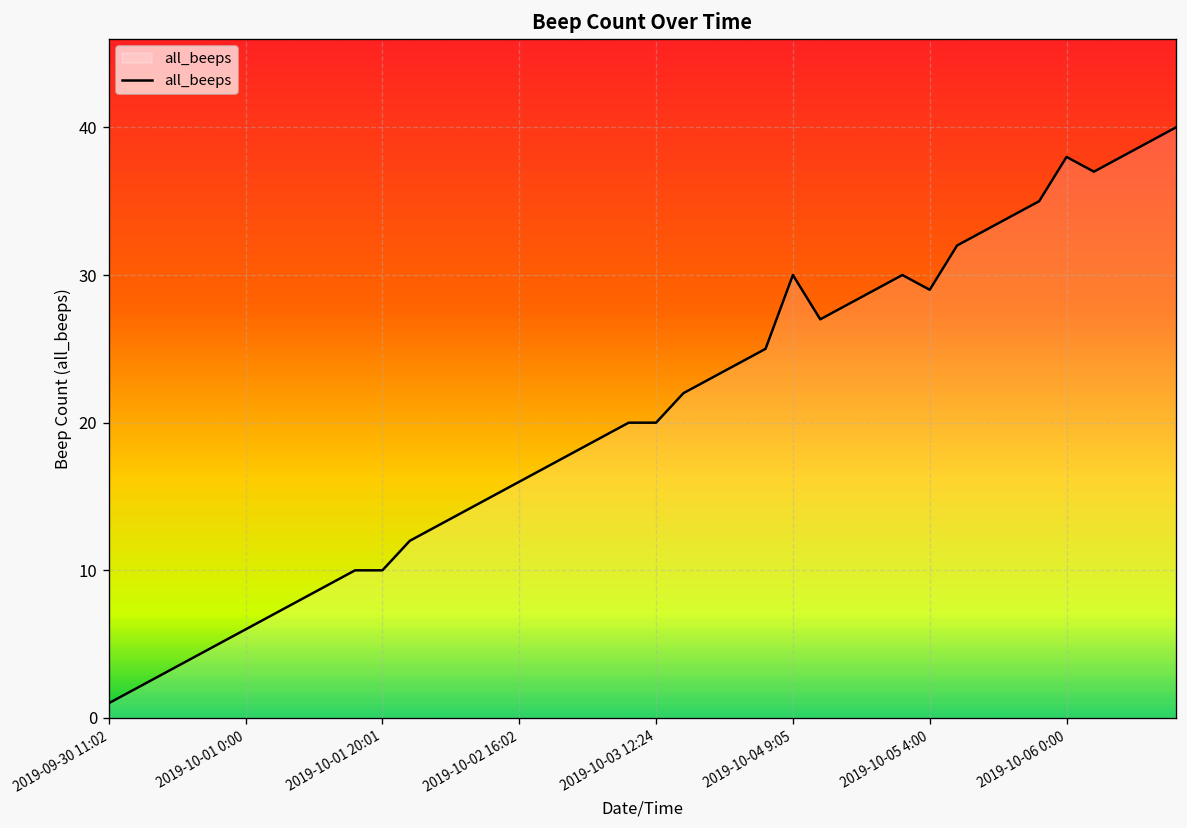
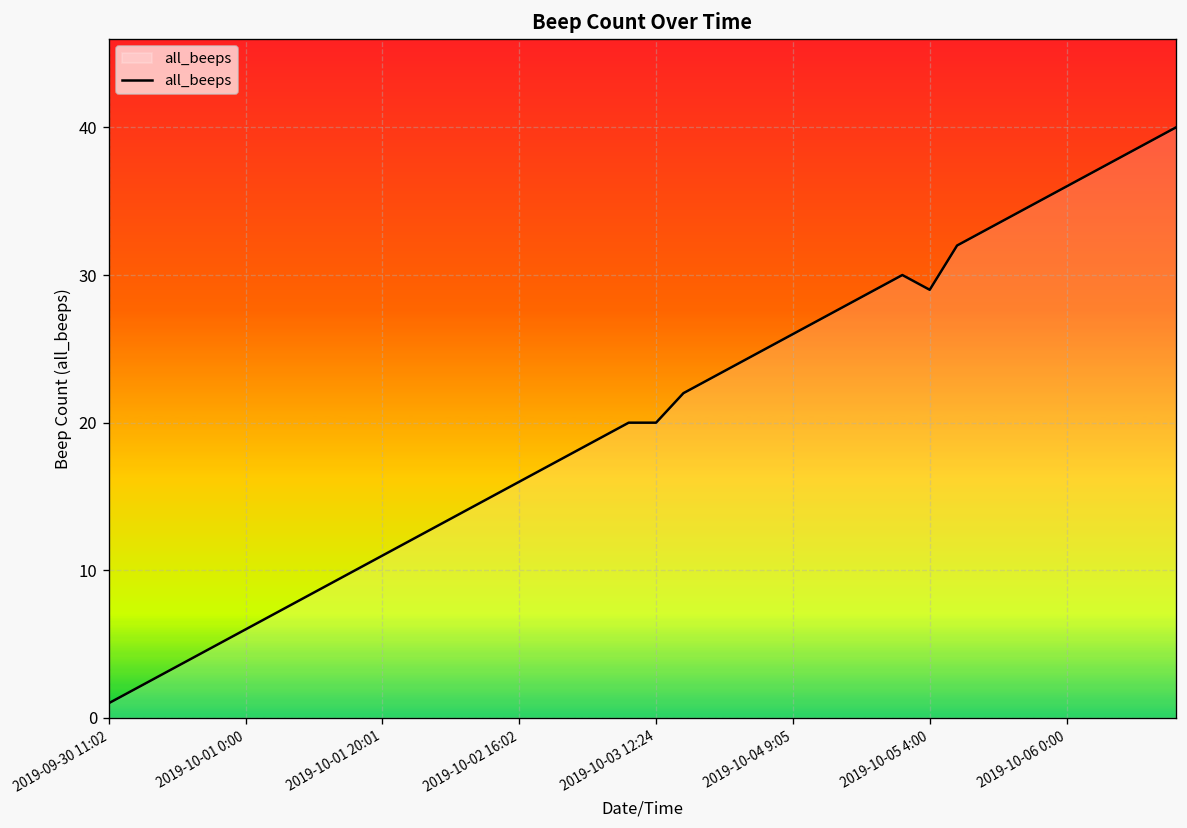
  {
    "2019-09-30 11:02": 1,
    "2019-10-01 0:00": 6,
-   "2019-10-01 20:01": 10,
+   "2019-10-01 20:01": 11,
    "2019-10-02 16:02": 16,
    "2019-10-03 12:24": 20,
-   "2019-10-04 9:05": 30,
+   "2019-10-04 9:05": 26,
    "2019-10-05 4:00": 29,
-   "2019-10-06 0:00": 38
+   "2019-10-06 0:00": 36
  }
